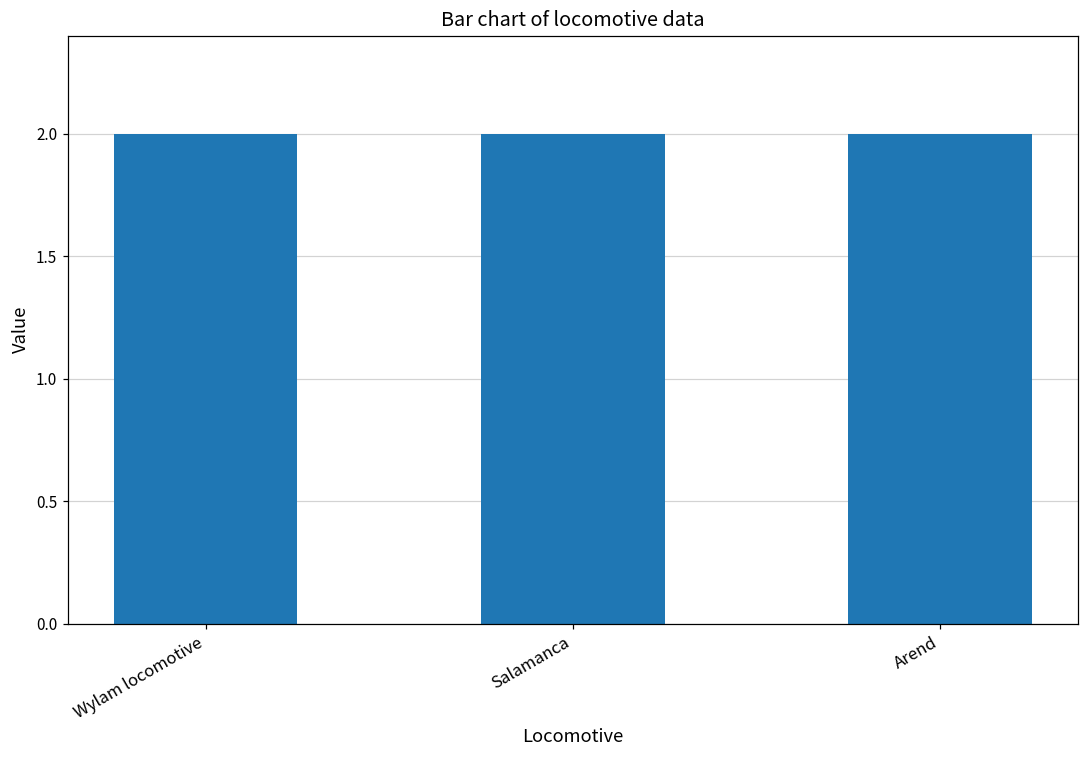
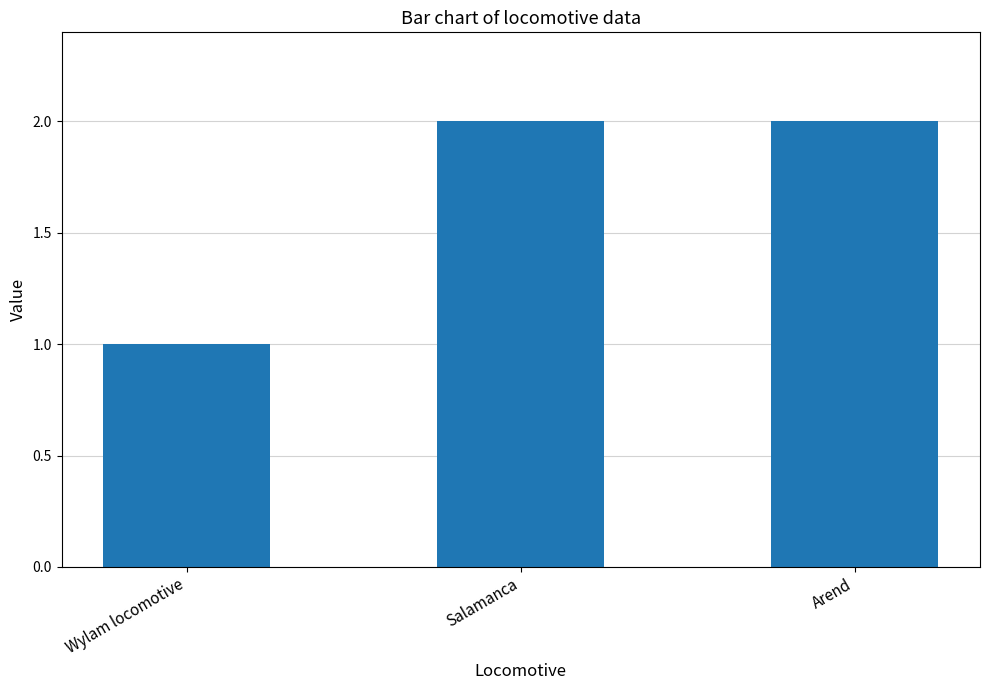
  {
-   "Wylam locomotive": 2,
+   "Wylam locomotive": 1,
    "Salamanca": 2,
    "Arend": 2
  }
